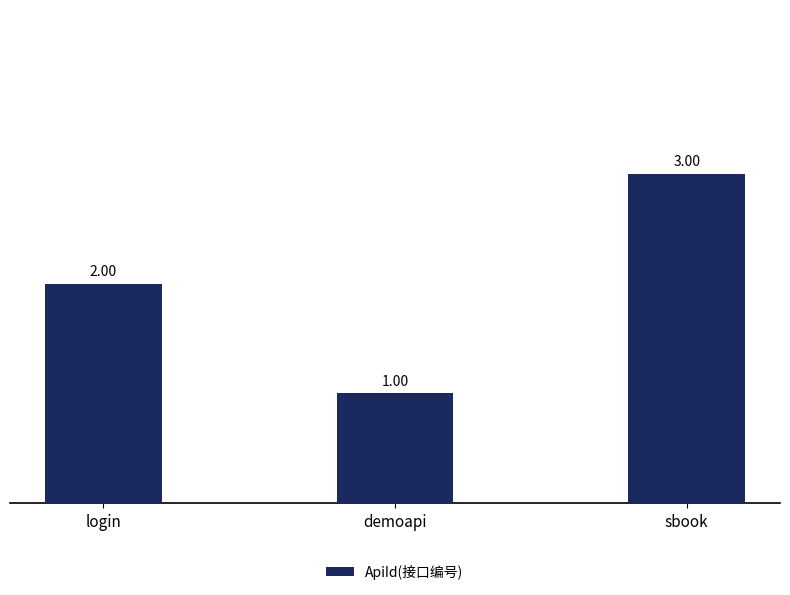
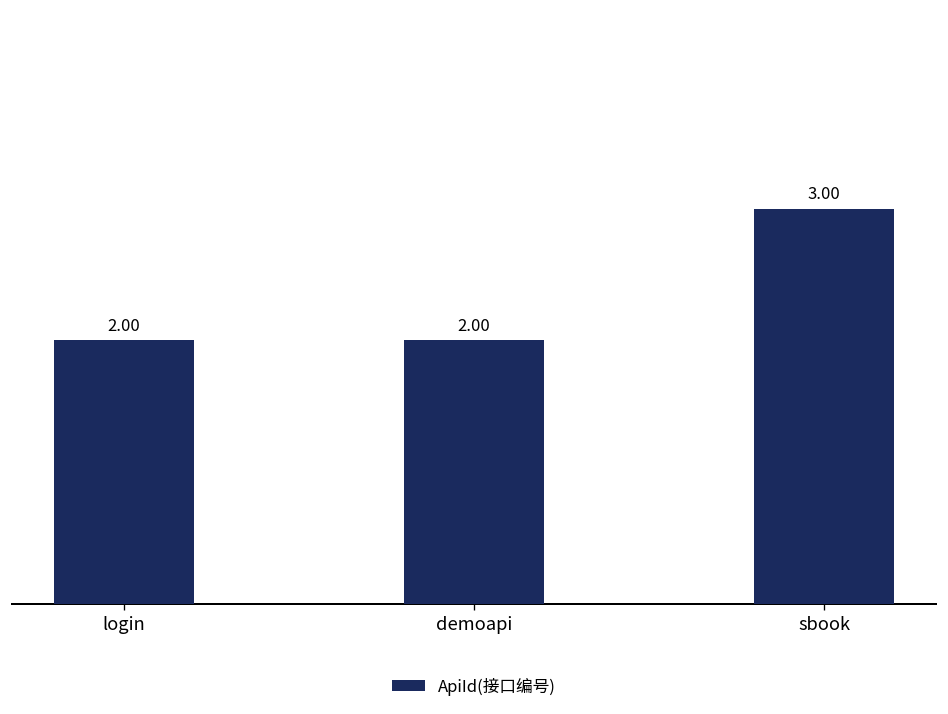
  {
    "login": 2.00,
-   "demoapi": 1.00,
+   "demoapi": 2.00,
    "sbook": 3.00
  }
